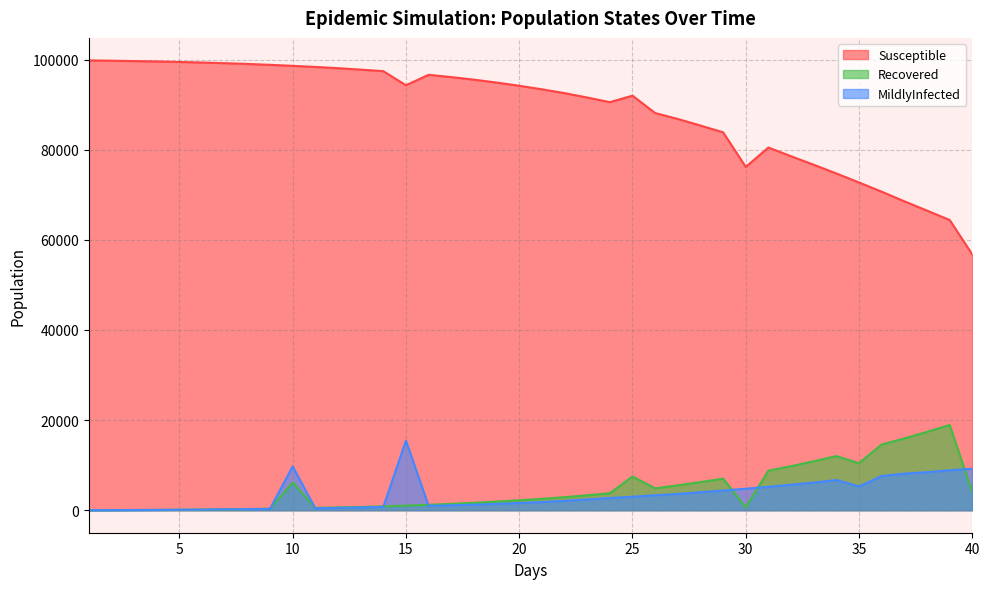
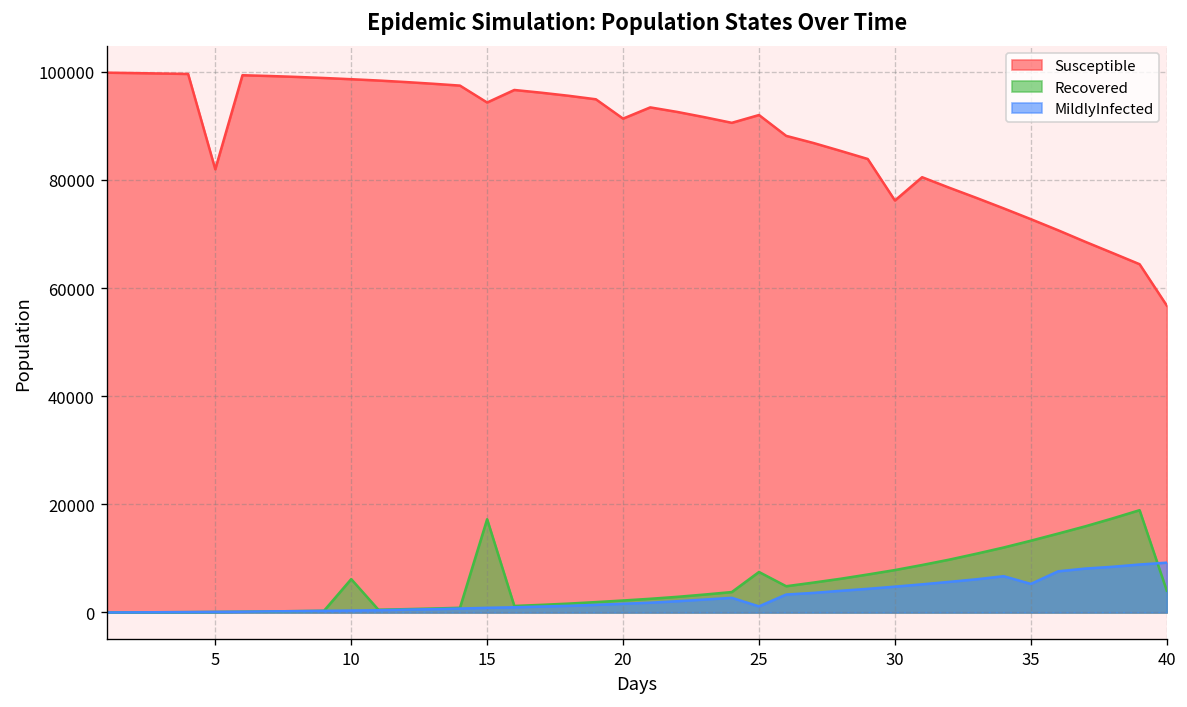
  {
    "Susceptible": {
-     "5": 99000,
+     "5": 82000,
      "10": 99000,
      "15": 94000,
-     "20": 94000,
+     "20": 91000,
      "25": 92000,
      "30": 76000,
      "35": 73000,
      "40": 57000
    },
    "Recovered": {
      "10": 6000,
-     "15": 1000,
+     "15": 17000,
      "20": 2000,
      "25": 7000,
-     "30": 1000,
-     "35": 10000,
+     "30": 8000,
+     "35": 13000,
      "40": 4000
    },
    "MildlyInfected": {
-     "10": 10000,
-     "15": 15000,
+     "10": 0,
+     "15": 1000,
      "20": 2000,
-     "25": 3000,
+     "25": 1000,
      "30": 5000,
      "35": 5000,
      "40": 9000
    }
  }
